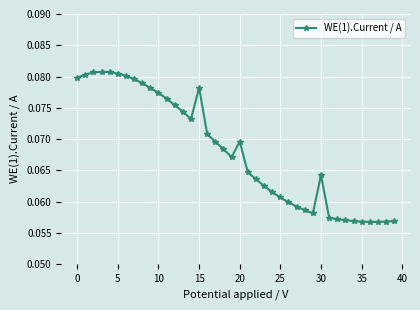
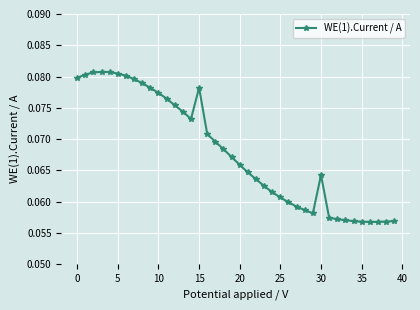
  {
    "0": 0.080,
    "5": 0.080,
    "10": 0.077,
    "15": 0.078,
-   "20": 0.070,
+   "20": 0.066,
    "25": 0.061,
    "30": 0.064,
    "35": 0.057
  }
